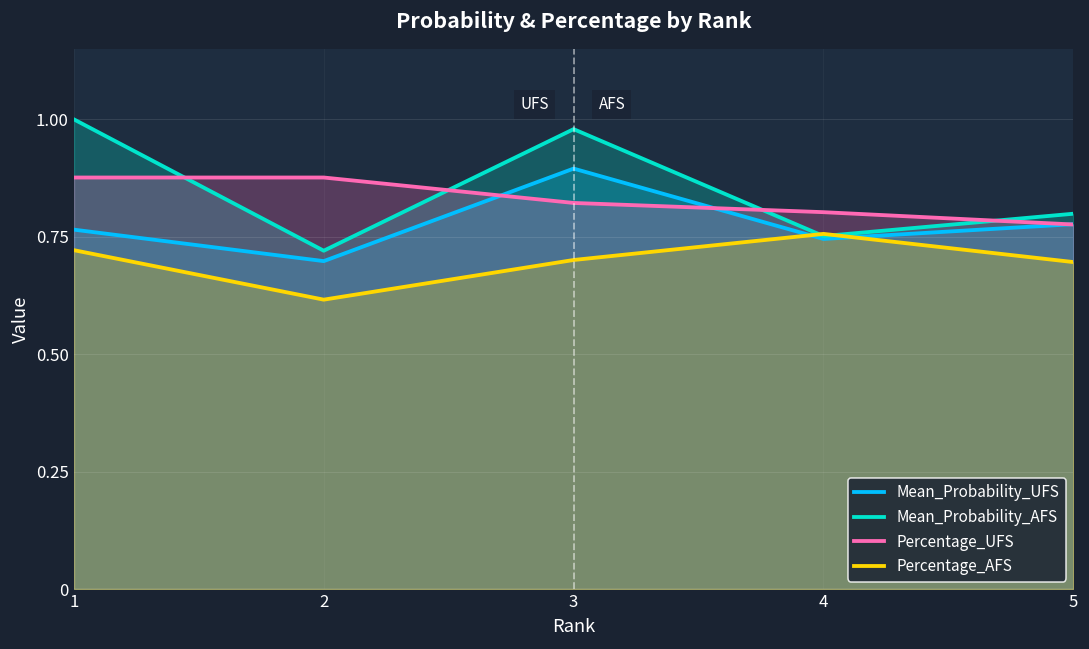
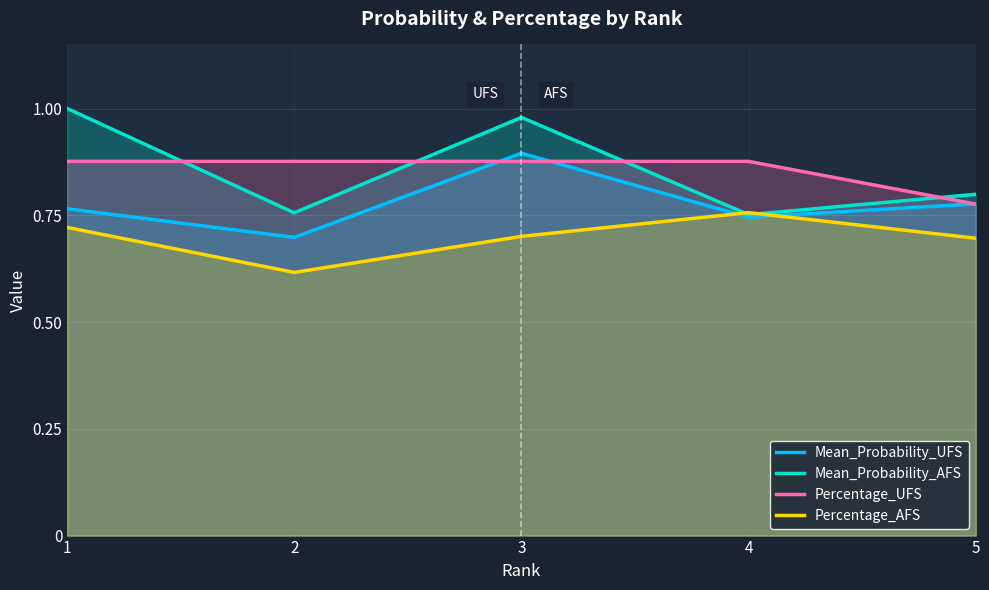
  {
    "Mean_Probability_UFS": {
      "1": 0.77,
      "2": 0.70,
      "3": 0.90,
      "4": 0.75
    },
    "Mean_Probability_AFS": {
      "1": 1.00,
-     "2": 0.72,
+     "2": 0.76,
      "3": 0.98,
      "5": 0.80
    },
    "Percentage_UFS": {
      "1": 0.88,
      "2": 0.88,
-     "3": 0.82,
-     "4": 0.80
+     "3": 0.88,
+     "4": 0.88
    },
    "Percentage_AFS": {
      "1": 0.72,
      "2": 0.62,
      "3": 0.70,
      "5": 0.70
    }
  }
